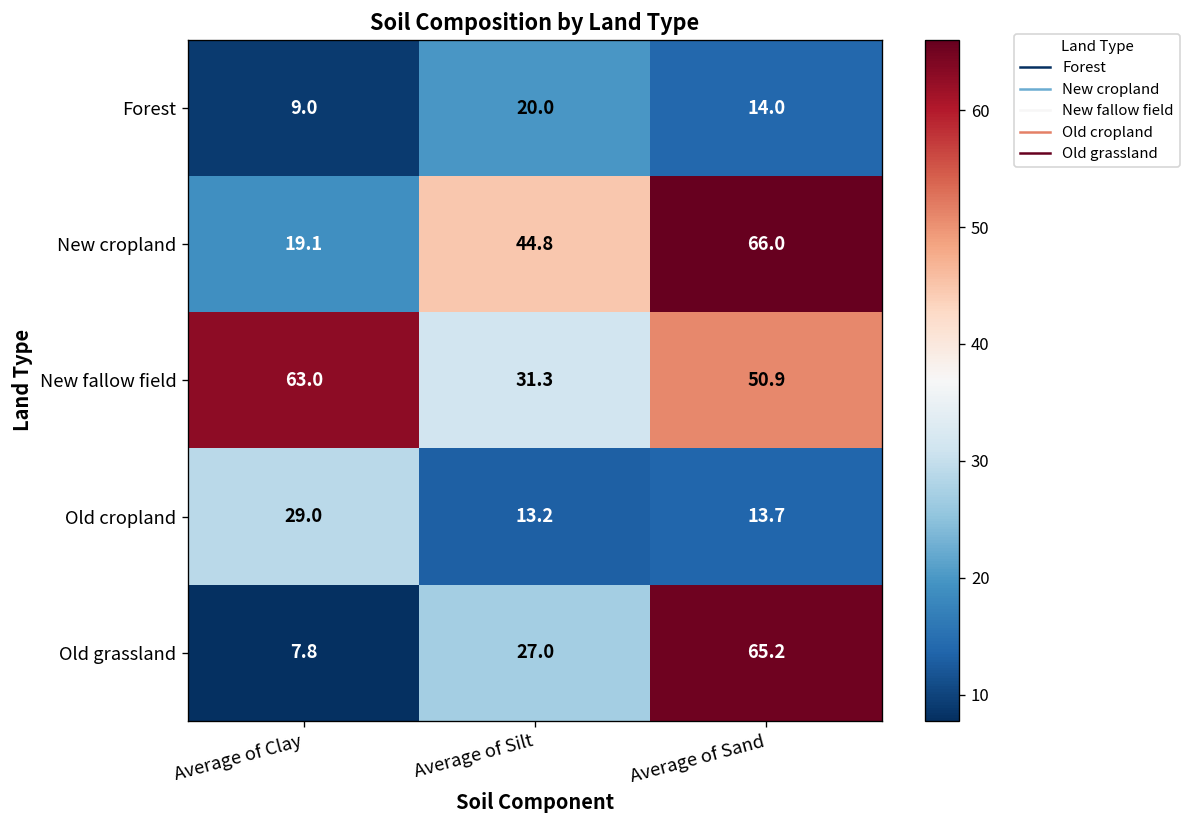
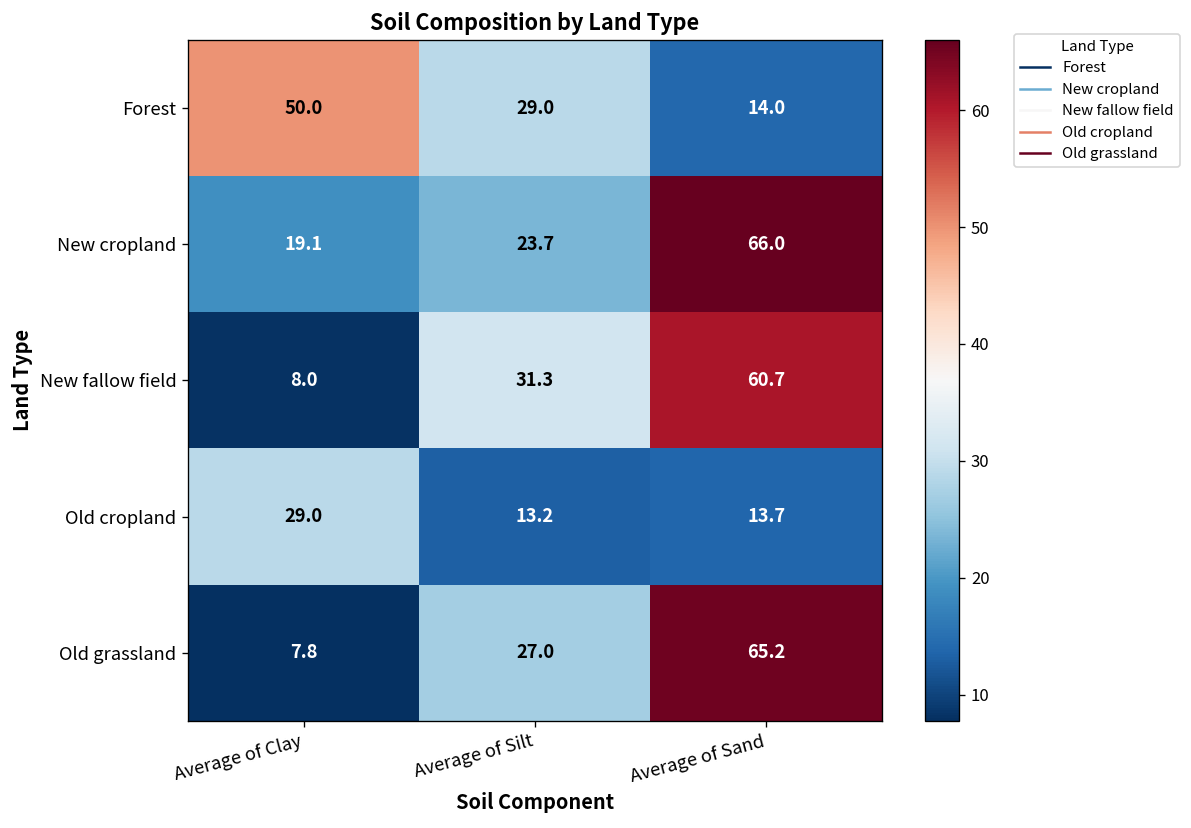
  {
    "Forest": {
-     "Average of Clay": 9.0,
-     "Average of Silt": 20.0,
+     "Average of Clay": 50.0,
+     "Average of Silt": 29.0,
      "Average of Sand": 14.0
    },
    "New cropland": {
      "Average of Clay": 19.1,
-     "Average of Silt": 44.8,
+     "Average of Silt": 23.7,
      "Average of Sand": 66.0
    },
    "New fallow field": {
-     "Average of Clay": 63.0,
+     "Average of Clay": 8.0,
      "Average of Silt": 31.3,
-     "Average of Sand": 50.9
+     "Average of Sand": 60.7
    },
    "Old cropland": {
      "Average of Clay": 29.0,
      "Average of Silt": 13.2,
      "Average of Sand": 13.7
    },
    "Old grassland": {
      "Average of Clay": 7.8,
      "Average of Silt": 27.0,
      "Average of Sand": 65.2
    }
  }
